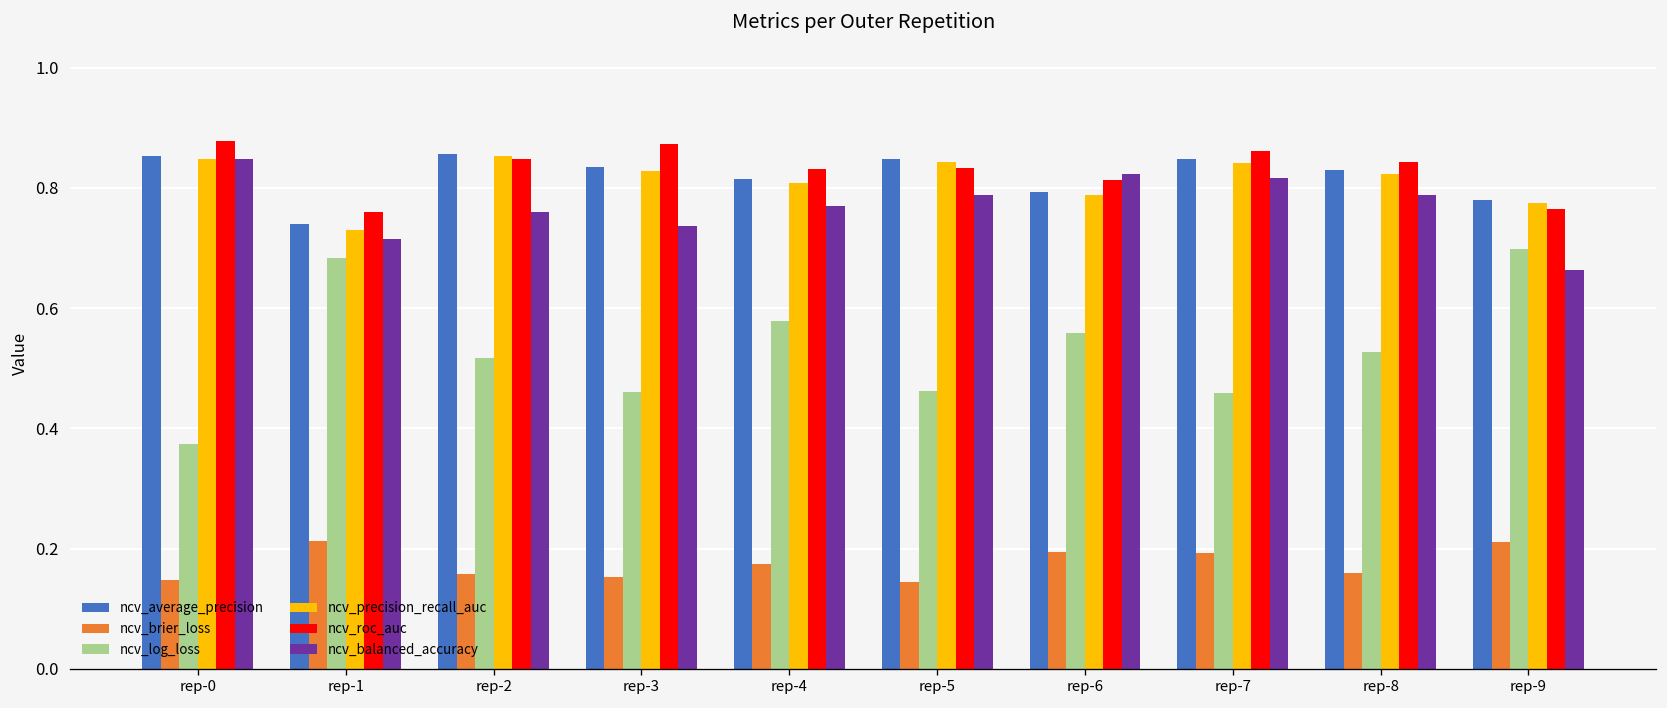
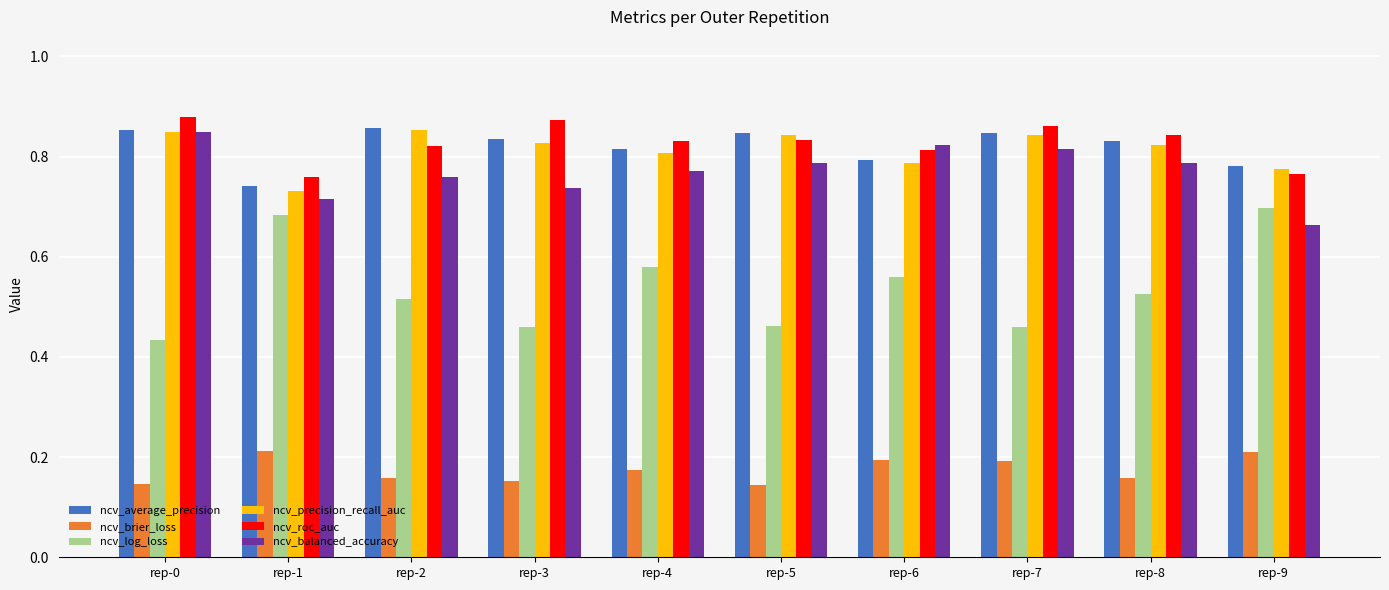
  {
    "ncv_average_precision": {
      "rep-0": 0.85,
      "rep-1": 0.74,
      "rep-2": 0.86,
      "rep-3": 0.83,
      "rep-4": 0.81,
      "rep-5": 0.85,
      "rep-6": 0.79,
      "rep-7": 0.85,
      "rep-8": 0.83,
      "rep-9": 0.78
    },
    "ncv_brier_loss": {
      "rep-0": 0.15,
      "rep-1": 0.21,
      "rep-2": 0.16,
      "rep-3": 0.15,
      "rep-4": 0.17,
      "rep-5": 0.14,
      "rep-6": 0.19,
      "rep-7": 0.19,
      "rep-8": 0.16,
      "rep-9": 0.21
    },
    "ncv_log_loss": {
-     "rep-0": 0.37,
+     "rep-0": 0.43,
      "rep-1": 0.68,
      "rep-2": 0.52,
      "rep-3": 0.46,
      "rep-4": 0.58,
      "rep-5": 0.46,
      "rep-6": 0.56,
      "rep-7": 0.46,
      "rep-8": 0.53,
      "rep-9": 0.70
    },
    "ncv_precision_recall_auc": {
      "rep-0": 0.85,
      "rep-1": 0.73,
      "rep-2": 0.85,
      "rep-3": 0.83,
      "rep-4": 0.81,
      "rep-5": 0.84,
      "rep-6": 0.79,
      "rep-7": 0.84,
      "rep-8": 0.82,
      "rep-9": 0.77
    },
    "ncv_roc_auc": {
      "rep-0": 0.88,
      "rep-1": 0.76,
-     "rep-2": 0.85,
+     "rep-2": 0.82,
      "rep-3": 0.87,
      "rep-4": 0.83,
      "rep-5": 0.83,
      "rep-6": 0.81,
      "rep-7": 0.86,
      "rep-8": 0.84,
      "rep-9": 0.77
    },
    "ncv_balanced_accuracy": {
      "rep-0": 0.85,
      "rep-1": 0.71,
      "rep-2": 0.76,
      "rep-3": 0.74,
      "rep-4": 0.77,
      "rep-5": 0.79,
      "rep-6": 0.82,
      "rep-7": 0.82,
      "rep-8": 0.79,
      "rep-9": 0.66
    }
  }
